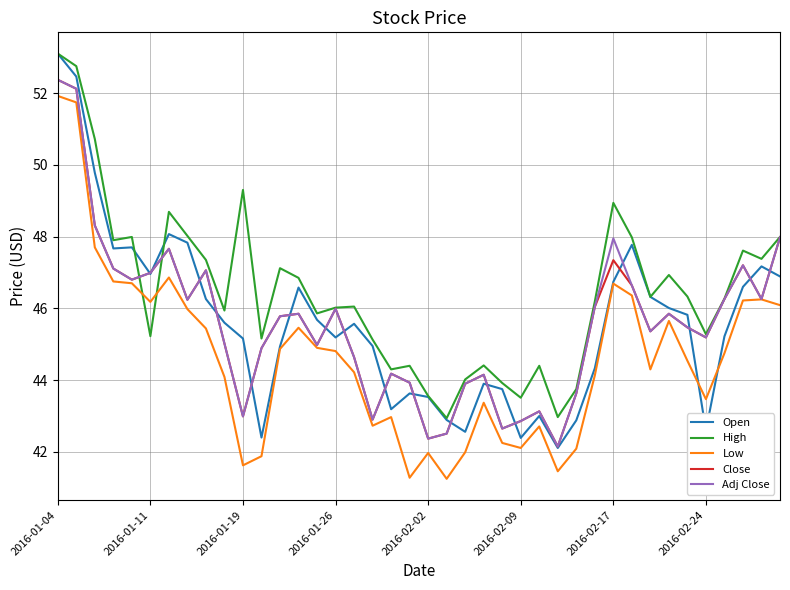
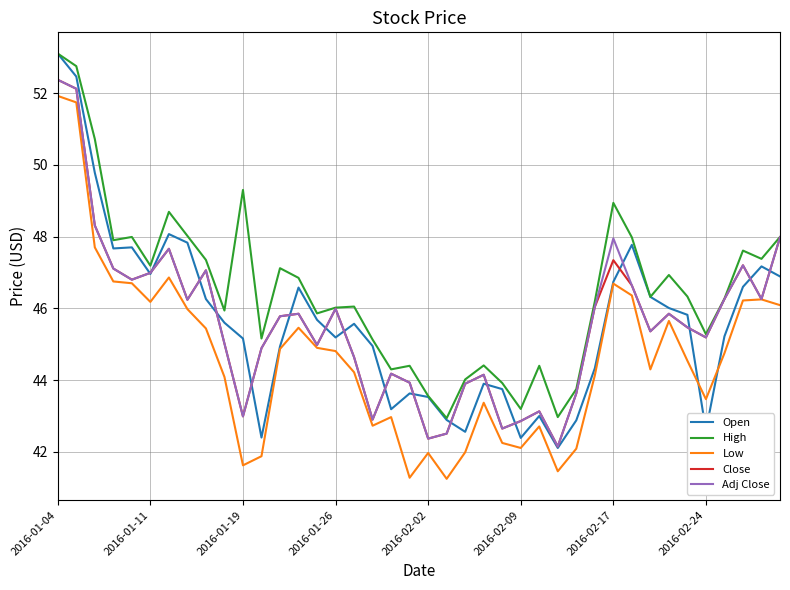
  {
    "Open": {
      "2016-01-19": 45.2,
      "2016-01-26": 45.2,
      "2016-02-09": 42.4
    },
    "High": {
-     "2016-01-11": 45.2,
+     "2016-01-11": 47.2,
      "2016-01-19": 49.3,
-     "2016-02-09": 43.5,
+     "2016-02-09": 43.2,
      "2016-02-17": 48.9,
      "2016-02-24": 45.3
    },
    "Low": {
      "2016-01-04": 51.9,
      "2016-01-11": 46.2,
      "2016-01-19": 41.6,
      "2016-01-26": 44.8,
      "2016-02-02": 42.0,
      "2016-02-09": 42.1,
      "2016-02-24": 43.5
    },
    "Close": {
      "2016-02-17": 47.3
    },
    "Adj Close": {
      "2016-02-17": 48.0
    }
  }
